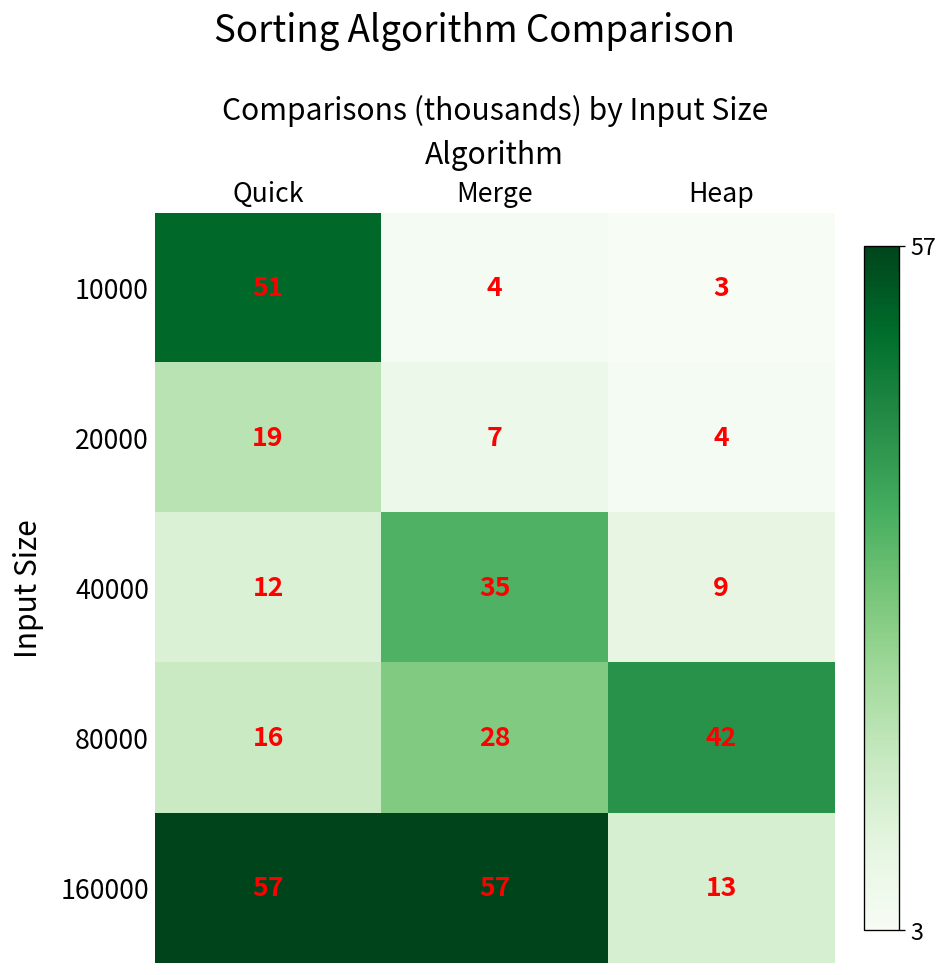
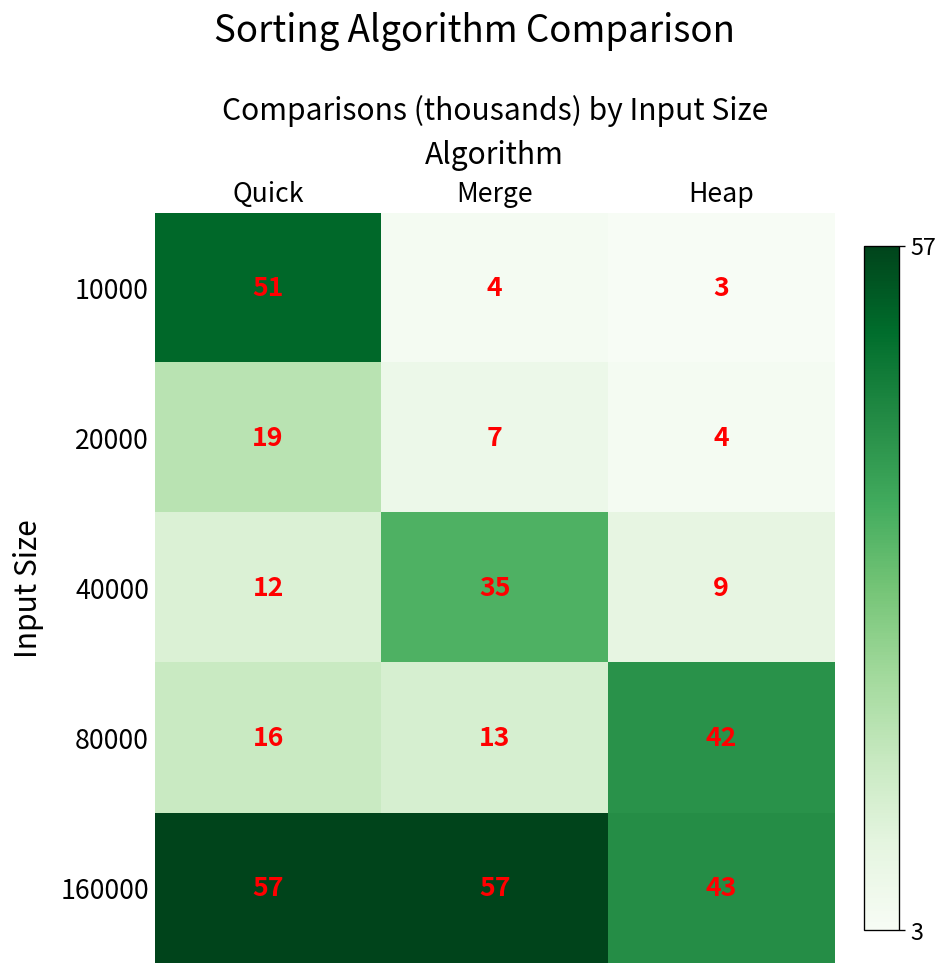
  {
    "10000": {
      "Quick": 51,
      "Merge": 4,
      "Heap": 3
    },
    "20000": {
      "Quick": 19,
      "Merge": 7,
      "Heap": 4
    },
    "40000": {
      "Quick": 12,
      "Merge": 35,
      "Heap": 9
    },
    "80000": {
      "Quick": 16,
-     "Merge": 28,
+     "Merge": 13,
      "Heap": 42
    },
    "160000": {
      "Quick": 57,
      "Merge": 57,
-     "Heap": 13
+     "Heap": 43
    }
  }
